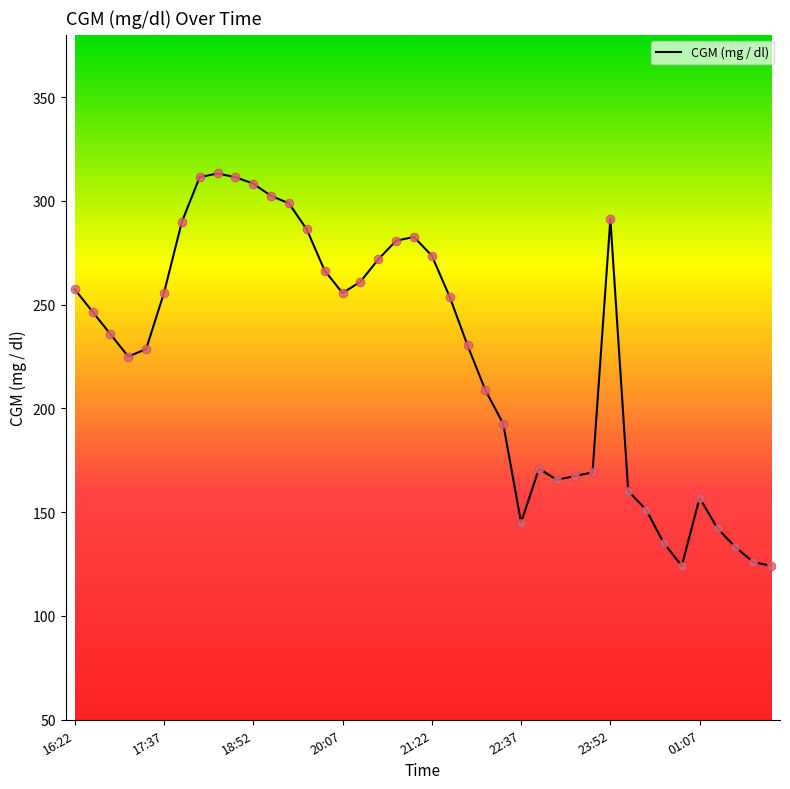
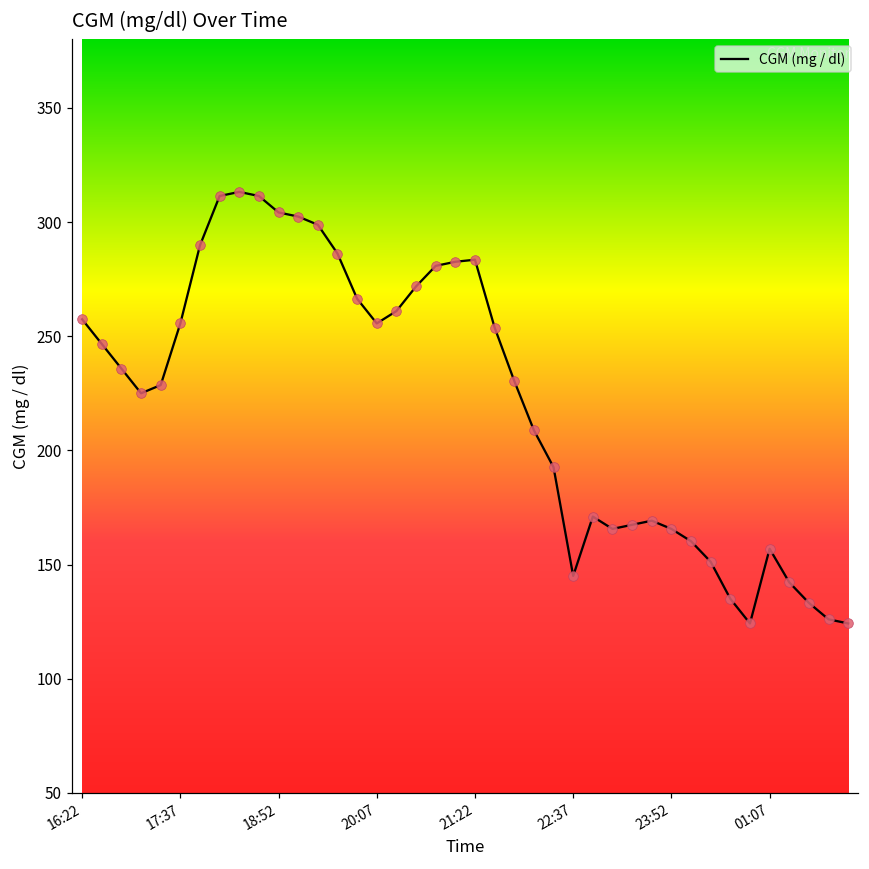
  {
    "16:22": 257,
    "17:37": 256,
-   "18:52": 308,
+   "18:52": 304,
    "20:07": 256,
-   "21:22": 274,
+   "21:22": 284,
    "22:37": 145,
-   "23:52": 291,
+   "23:52": 166,
    "01:07": 157
  }
